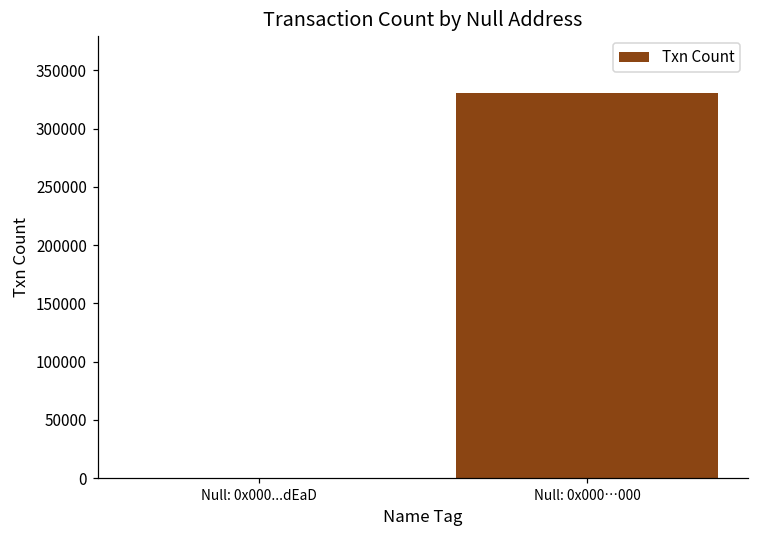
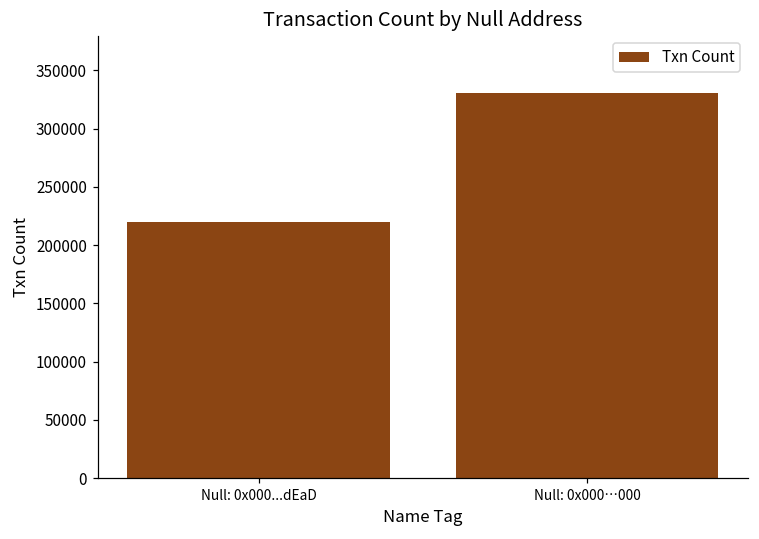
  {
-   "Null: 0x000...dEaD": 0,
+   "Null: 0x000...dEaD": 220000,
    "Null: 0x000…000": 330000
  }
